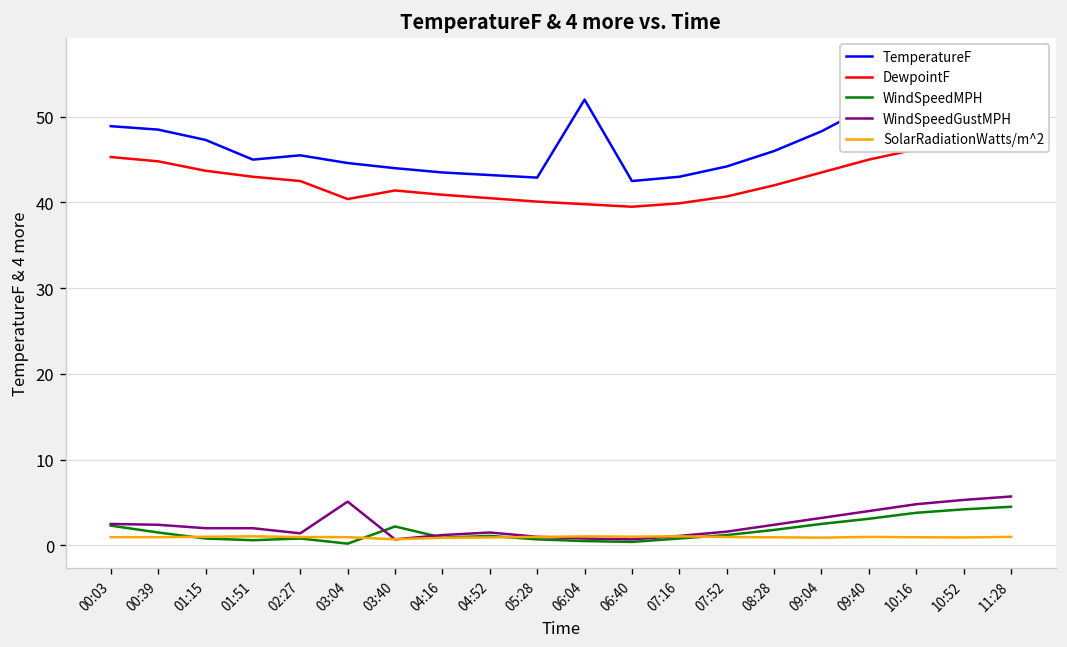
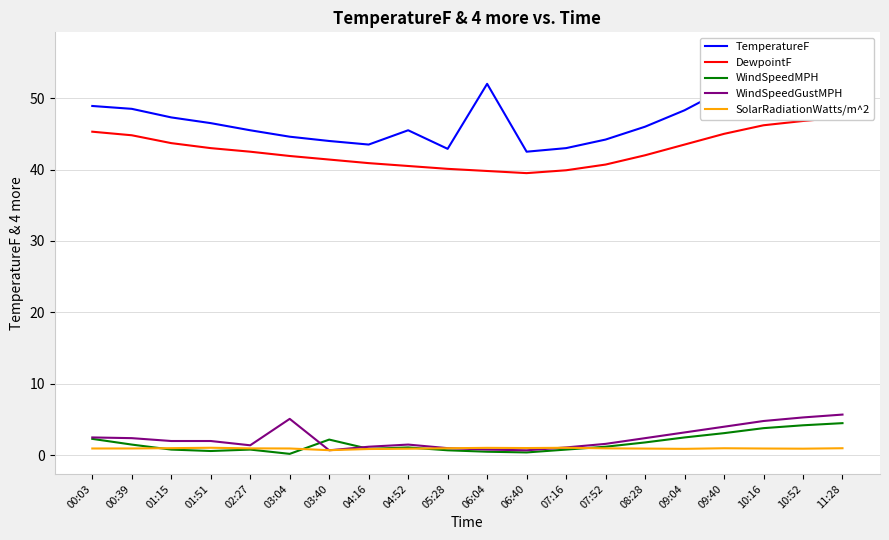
  {
    "TemperatureF": {
      "00:03": 49,
      "00:39": 49,
      "01:15": 47,
-     "01:51": 45,
+     "01:51": 47,
      "02:27": 46,
      "03:04": 45,
      "03:40": 44,
      "04:16": 44,
-     "04:52": 43,
+     "04:52": 46,
      "05:28": 43,
      "06:04": 52,
      "06:40": 43,
      "07:16": 43,
      "07:52": 44,
      "08:28": 46,
      "09:04": 48
    },
    "DewpointF": {
      "00:03": 45,
      "00:39": 45,
      "01:15": 44,
      "01:51": 43,
      "02:27": 43,
-     "03:04": 40,
+     "03:04": 42,
      "03:40": 41,
      "04:16": 41,
      "04:52": 41,
      "05:28": 40,
      "06:04": 40,
      "06:40": 40,
      "07:16": 40,
      "07:52": 41,
      "08:28": 42,
      "09:04": 44,
      "09:40": 45,
      "10:16": 46,
      "10:52": 47
    },
    "WindSpeedMPH": {
      "00:39": 2,
      "01:51": 1,
      "03:04": 0,
      "03:40": 2,
      "08:28": 2,
      "09:04": 3,
      "09:40": 3,
      "10:16": 4,
      "10:52": 4,
      "11:28": 5
    },
    "WindSpeedGustMPH": {
      "00:39": 2,
      "01:15": 2,
      "01:51": 2,
      "02:27": 1,
      "03:04": 5,
      "04:52": 2,
      "07:52": 2,
      "08:28": 2,
      "09:04": 3,
      "09:40": 4,
      "10:16": 5,
      "10:52": 5,
      "11:28": 6
    },
    "SolarRadiationWatts/m^2": {
      "00:03": 1,
      "00:39": 1,
      "01:51": 1,
      "03:04": 1,
      "08:28": 1,
      "09:04": 1,
      "09:40": 1,
      "10:16": 1,
      "10:52": 1,
      "11:28": 1
    }
  }
